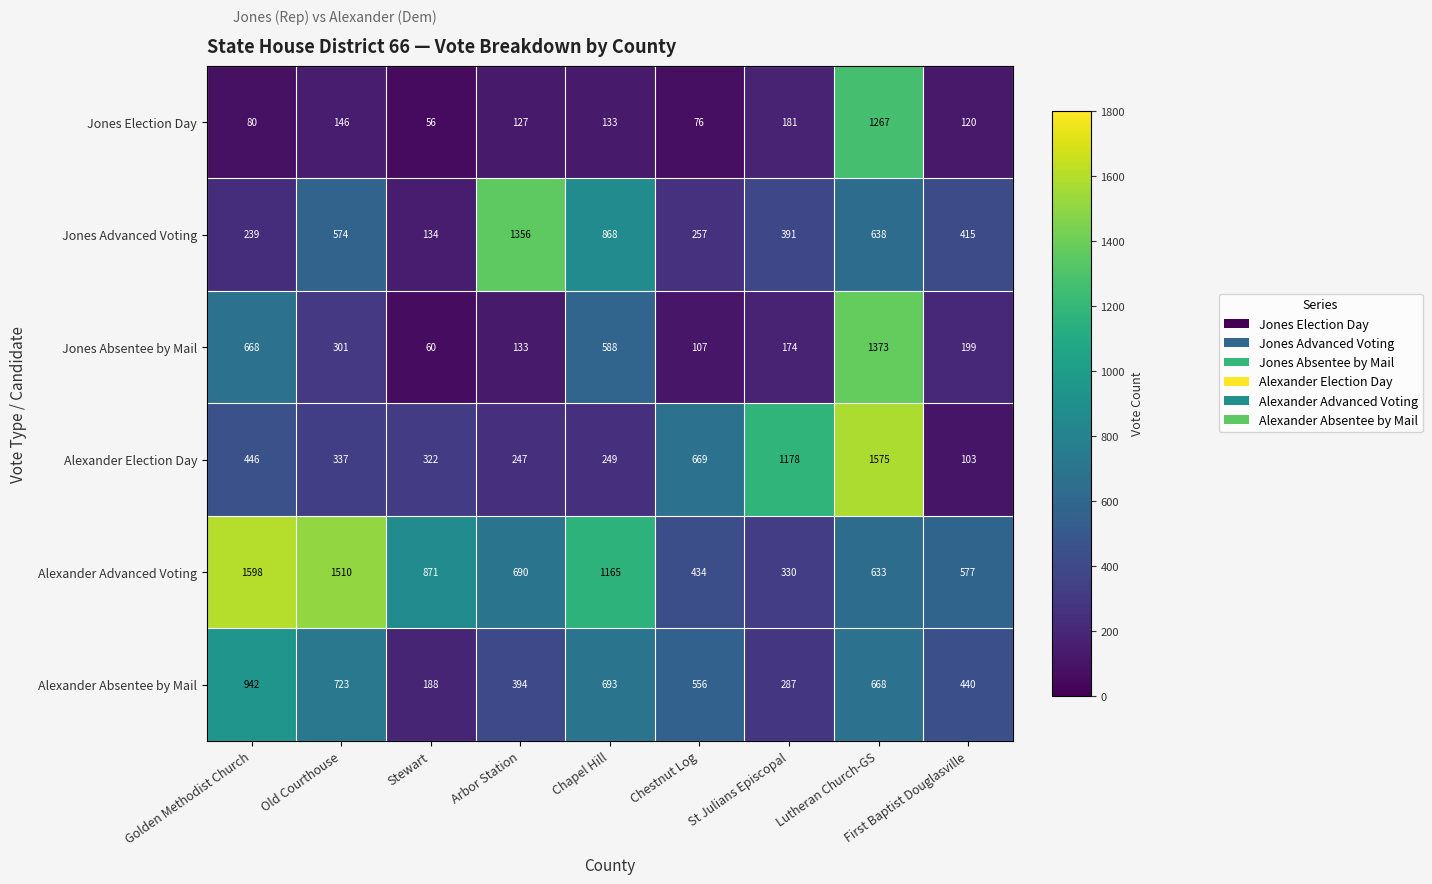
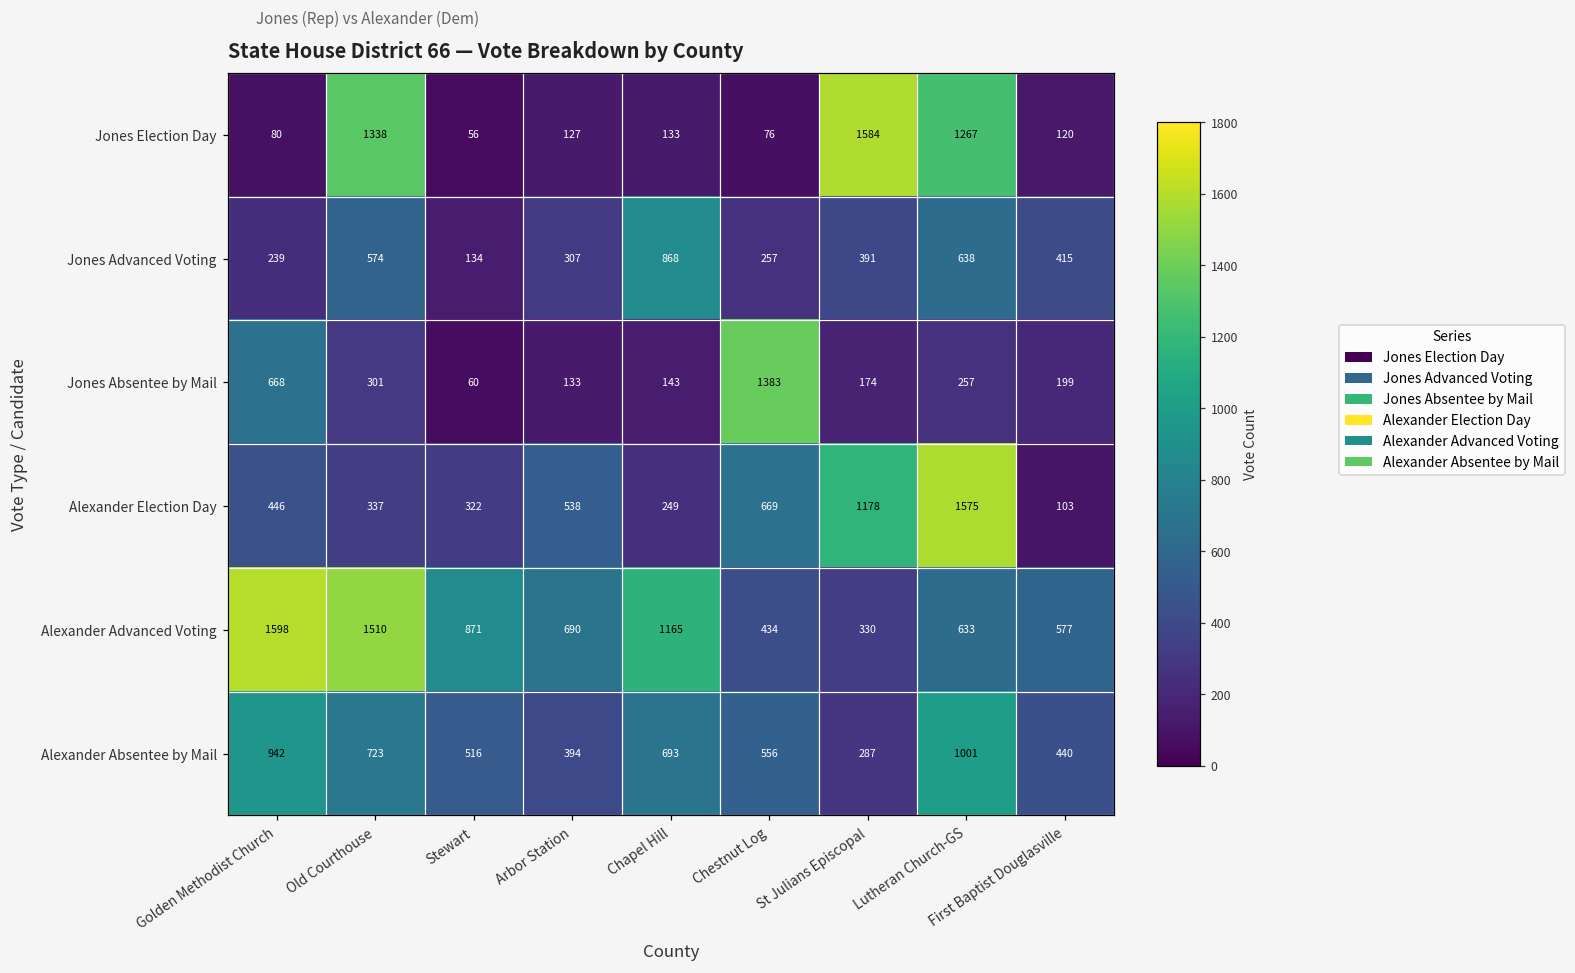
  {
    "Jones Election Day": {
      "Golden Methodist Church": 80,
-     "Old Courthouse": 146,
+     "Old Courthouse": 1338,
      "Stewart": 56,
      "Arbor Station": 127,
      "Chapel Hill": 133,
      "Chestnut Log": 76,
-     "St Julians Episcopal": 181,
+     "St Julians Episcopal": 1584,
      "Lutheran Church-GS": 1267,
      "First Baptist Douglasville": 120
    },
    "Jones Advanced Voting": {
      "Golden Methodist Church": 239,
      "Old Courthouse": 574,
      "Stewart": 134,
-     "Arbor Station": 1356,
+     "Arbor Station": 307,
      "Chapel Hill": 868,
      "Chestnut Log": 257,
      "St Julians Episcopal": 391,
      "Lutheran Church-GS": 638,
      "First Baptist Douglasville": 415
    },
    "Jones Absentee by Mail": {
      "Golden Methodist Church": 668,
      "Old Courthouse": 301,
      "Stewart": 60,
      "Arbor Station": 133,
-     "Chapel Hill": 588,
-     "Chestnut Log": 107,
+     "Chapel Hill": 143,
+     "Chestnut Log": 1383,
      "St Julians Episcopal": 174,
-     "Lutheran Church-GS": 1373,
+     "Lutheran Church-GS": 257,
      "First Baptist Douglasville": 199
    },
    "Alexander Election Day": {
      "Golden Methodist Church": 446,
      "Old Courthouse": 337,
      "Stewart": 322,
-     "Arbor Station": 247,
+     "Arbor Station": 538,
      "Chapel Hill": 249,
      "Chestnut Log": 669,
      "St Julians Episcopal": 1178,
      "Lutheran Church-GS": 1575,
      "First Baptist Douglasville": 103
    },
    "Alexander Advanced Voting": {
      "Golden Methodist Church": 1598,
      "Old Courthouse": 1510,
      "Stewart": 871,
      "Arbor Station": 690,
      "Chapel Hill": 1165,
      "Chestnut Log": 434,
      "St Julians Episcopal": 330,
      "Lutheran Church-GS": 633,
      "First Baptist Douglasville": 577
    },
    "Alexander Absentee by Mail": {
      "Golden Methodist Church": 942,
      "Old Courthouse": 723,
-     "Stewart": 188,
+     "Stewart": 516,
      "Arbor Station": 394,
      "Chapel Hill": 693,
      "Chestnut Log": 556,
      "St Julians Episcopal": 287,
-     "Lutheran Church-GS": 668,
+     "Lutheran Church-GS": 1001,
      "First Baptist Douglasville": 440
    }
  }
